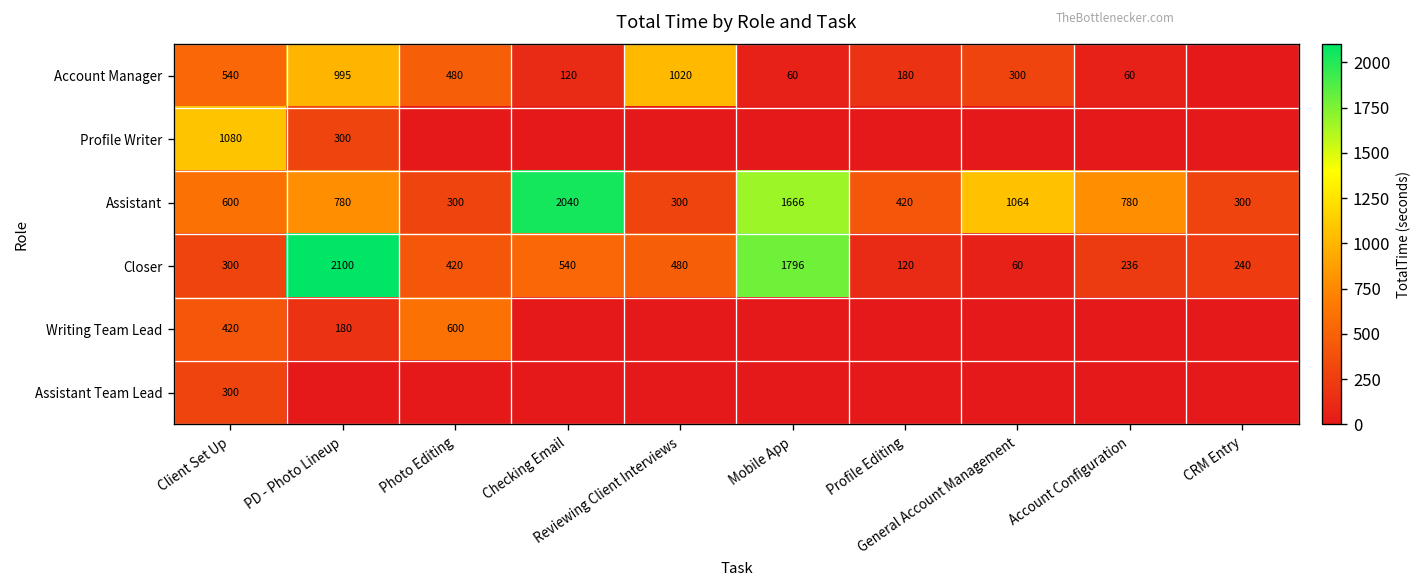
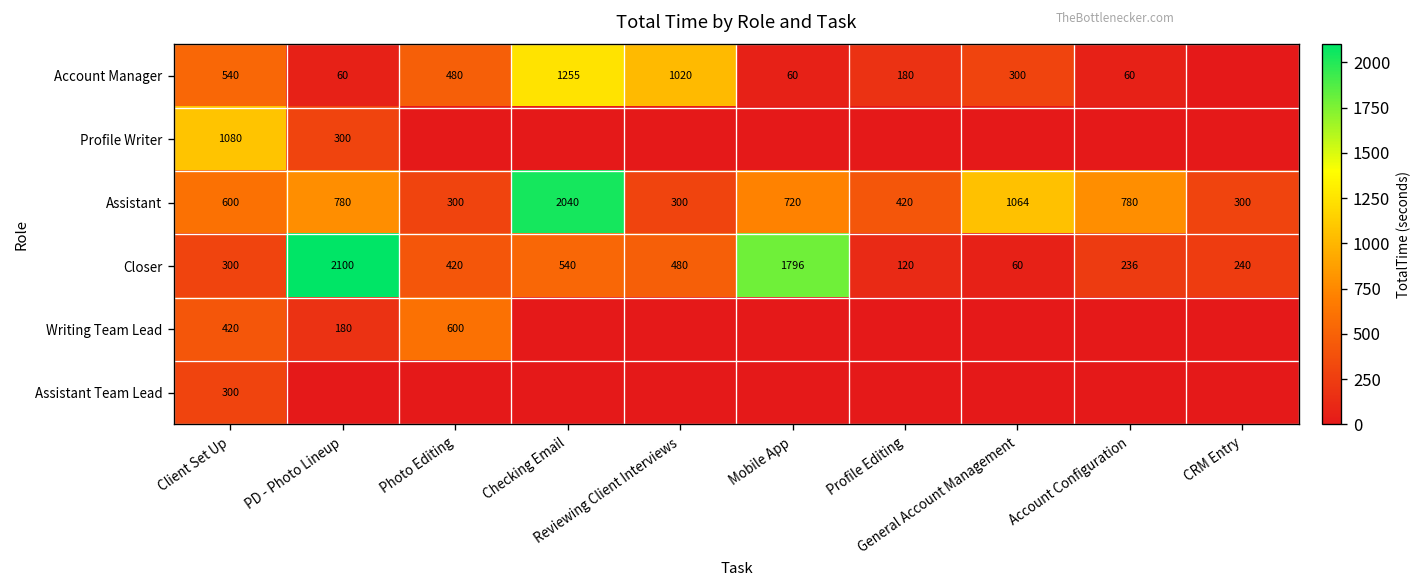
  {
    "Account Manager": {
      "Client Set Up": 540,
-     "PD - Photo Lineup": 995,
+     "PD - Photo Lineup": 60,
      "Photo Editing": 480,
-     "Checking Email": 120,
+     "Checking Email": 1255,
      "Reviewing Client Interviews": 1020,
      "Mobile App": 60,
      "Profile Editing": 180,
      "General Account Management": 300,
      "Account Configuration": 60
    },
    "Profile Writer": {
      "Client Set Up": 1080,
      "PD - Photo Lineup": 300
    },
    "Assistant": {
      "Client Set Up": 600,
      "PD - Photo Lineup": 780,
      "Photo Editing": 300,
      "Checking Email": 2040,
      "Reviewing Client Interviews": 300,
-     "Mobile App": 1666,
+     "Mobile App": 720,
      "Profile Editing": 420,
      "General Account Management": 1064,
      "Account Configuration": 780,
      "CRM Entry": 300
    },
    "Closer": {
      "Client Set Up": 300,
      "PD - Photo Lineup": 2100,
      "Photo Editing": 420,
      "Checking Email": 540,
      "Reviewing Client Interviews": 480,
      "Mobile App": 1796,
      "Profile Editing": 120,
      "General Account Management": 60,
      "Account Configuration": 236,
      "CRM Entry": 240
    },
    "Writing Team Lead": {
      "Client Set Up": 420,
      "PD - Photo Lineup": 180,
      "Photo Editing": 600
    },
    "Assistant Team Lead": {
      "Client Set Up": 300
    }
  }
